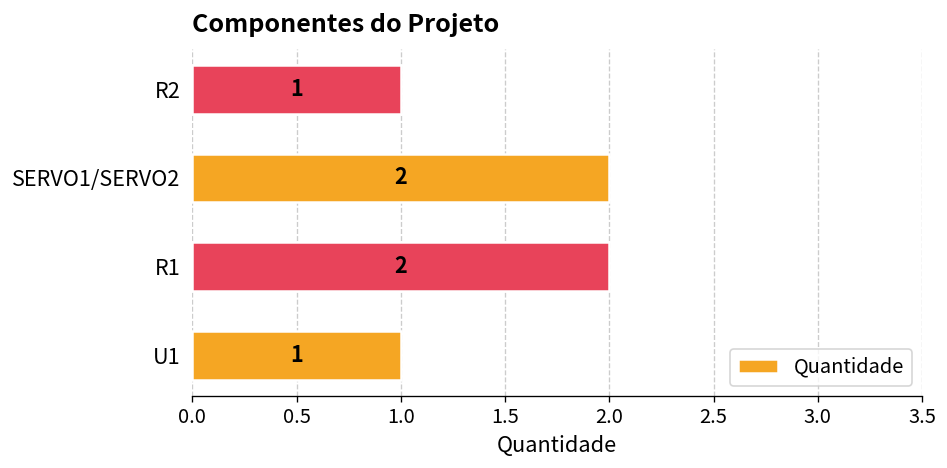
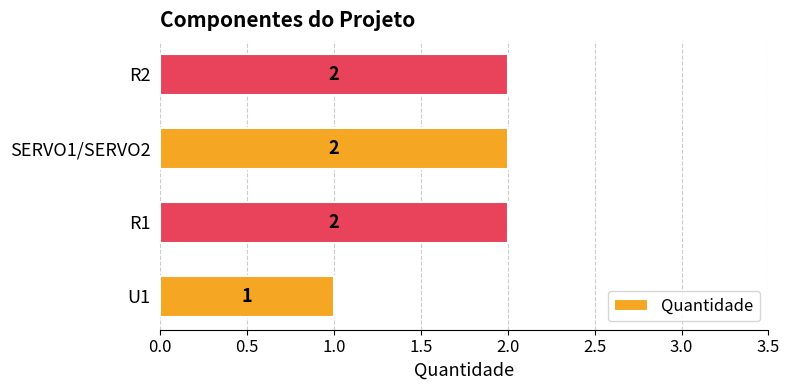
  {
-   "R2": 1,
+   "R2": 2,
    "SERVO1/SERVO2": 2,
    "R1": 2,
    "U1": 1
  }
